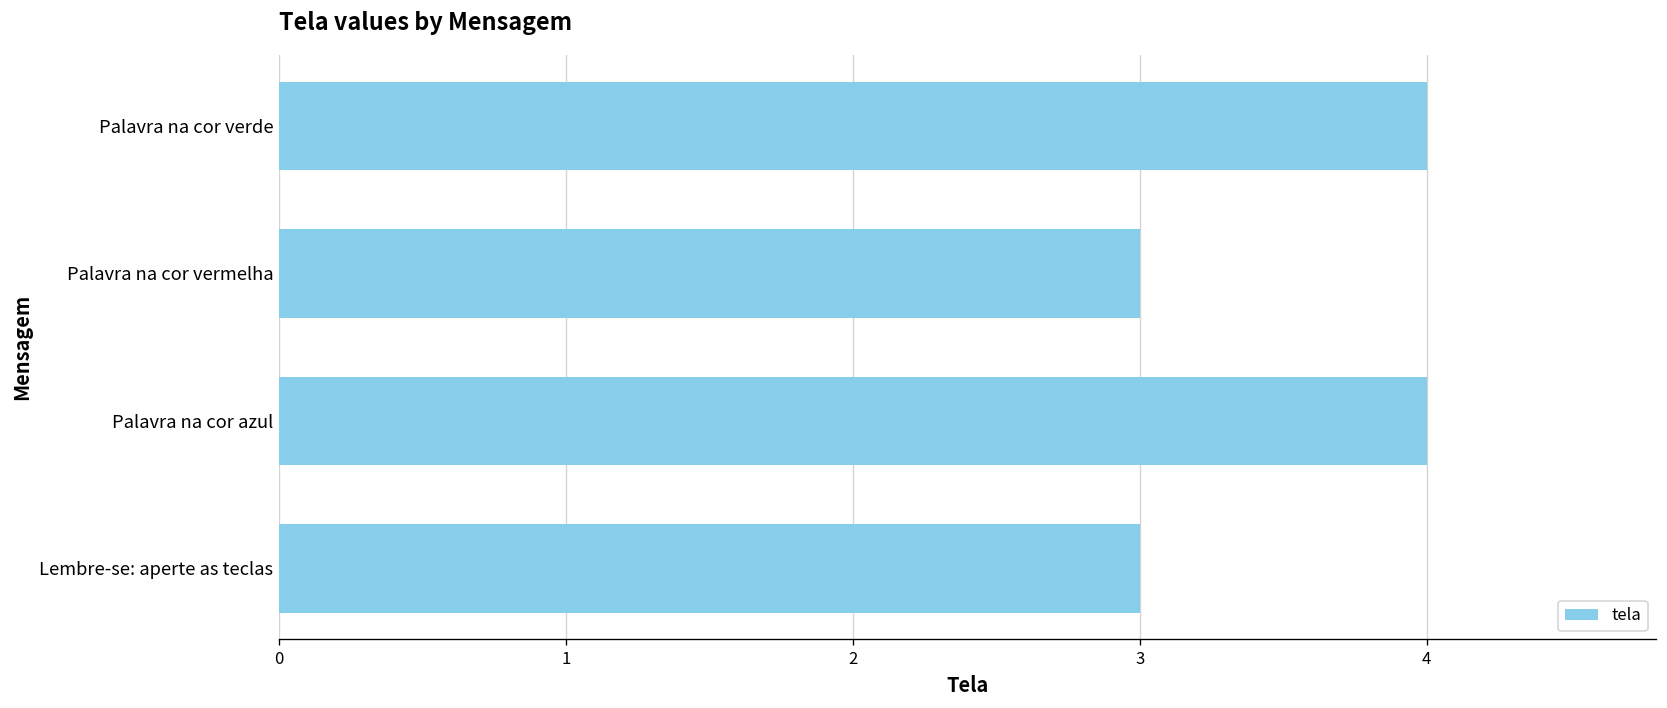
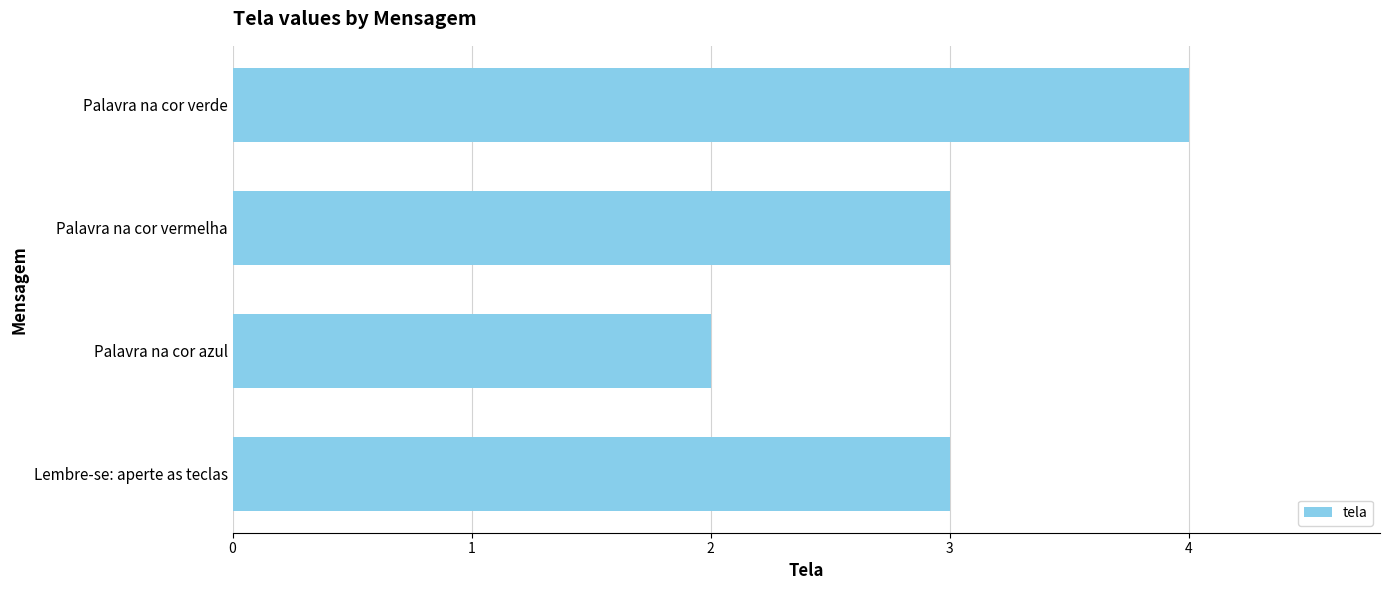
  {
    "Palavra na cor verde": 4,
    "Palavra na cor vermelha": 3,
-   "Palavra na cor azul": 4,
+   "Palavra na cor azul": 2,
    "Lembre-se: aperte as teclas": 3
  }
